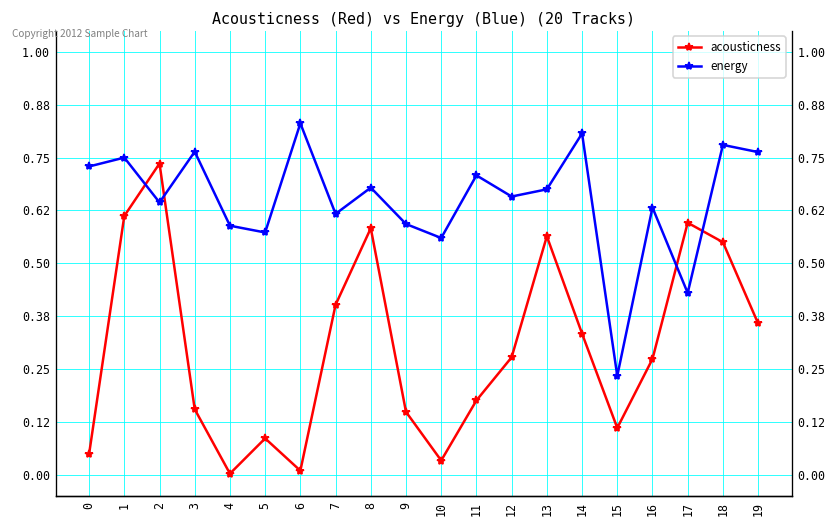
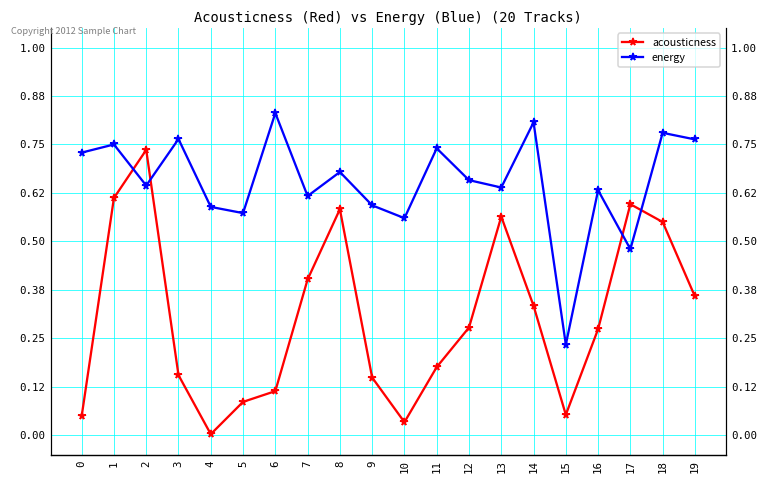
  {
    "acousticness": {
      "0": 0.05,
      "1": 0.61,
      "2": 0.74,
      "3": 0.16,
      "4": 0.00,
      "5": 0.09,
-     "6": 0.01,
+     "6": 0.11,
      "7": 0.40,
      "8": 0.58,
      "9": 0.15,
      "10": 0.03,
      "11": 0.18,
      "12": 0.28,
      "13": 0.56,
      "14": 0.33,
-     "15": 0.11,
+     "15": 0.05,
      "16": 0.27,
      "17": 0.60,
      "18": 0.55,
      "19": 0.36
    },
    "energy": {
      "0": 0.73,
      "1": 0.75,
      "2": 0.64,
      "3": 0.76,
      "4": 0.59,
      "5": 0.57,
      "6": 0.83,
      "7": 0.62,
      "8": 0.68,
      "9": 0.59,
      "10": 0.56,
-     "11": 0.71,
+     "11": 0.74,
      "12": 0.66,
-     "13": 0.68,
+     "13": 0.64,
      "14": 0.81,
      "15": 0.23,
      "16": 0.63,
-     "17": 0.43,
+     "17": 0.48,
      "18": 0.78,
      "19": 0.76
    }
  }
